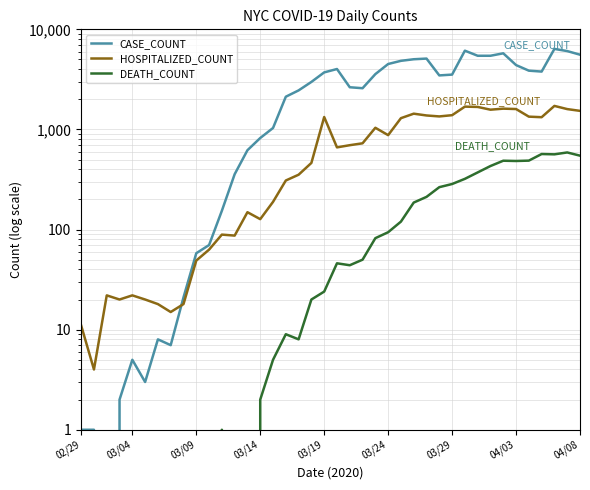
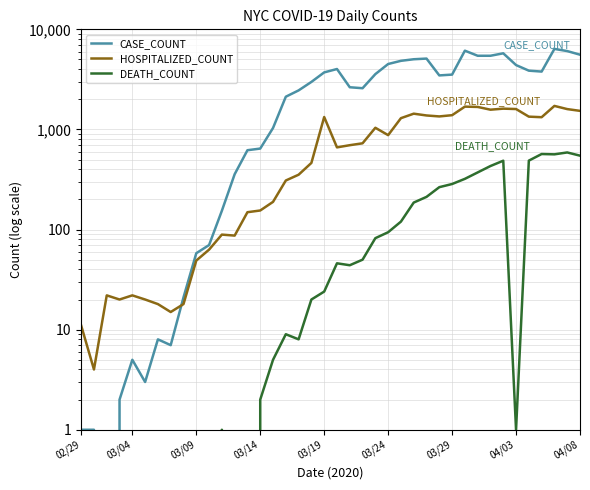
  {
    "CASE_COUNT": {
      "02/29": "1",
      "03/04": "5",
      "03/09": "60",
-     "03/14": "800",
+     "03/14": "600",
      "03/19": "3,700",
      "03/24": "5,000",
      "03/29": "3,500",
      "04/03": "4,000",
      "04/08": "6,000"
    },
    "HOSPITALIZED_COUNT": {
      "02/29": "11",
      "03/04": "22",
      "03/09": "50",
-     "03/14": "130",
+     "03/14": "160",
      "03/19": "1,300",
      "03/24": "900",
      "03/29": "1,400",
      "04/03": "1,600",
      "04/08": "1,500"
    },
    "DEATH_COUNT": {
      "03/14": "2",
      "03/19": "24",
      "03/24": "90",
      "03/29": "290",
-     "04/03": "500",
+     "04/03": "1",
      "04/08": "500"
    }
  }
